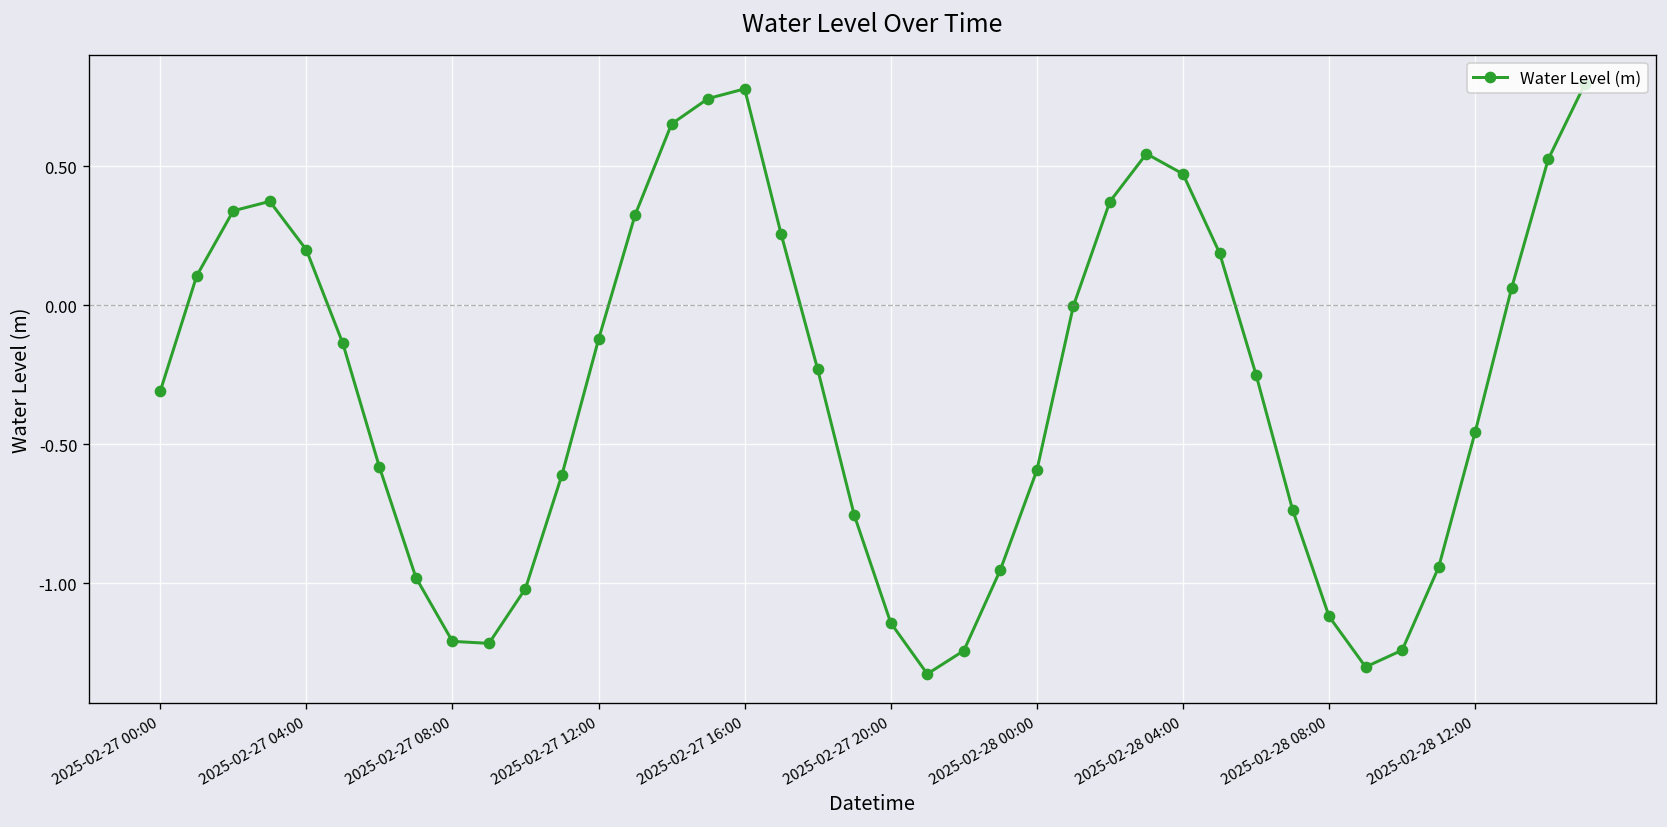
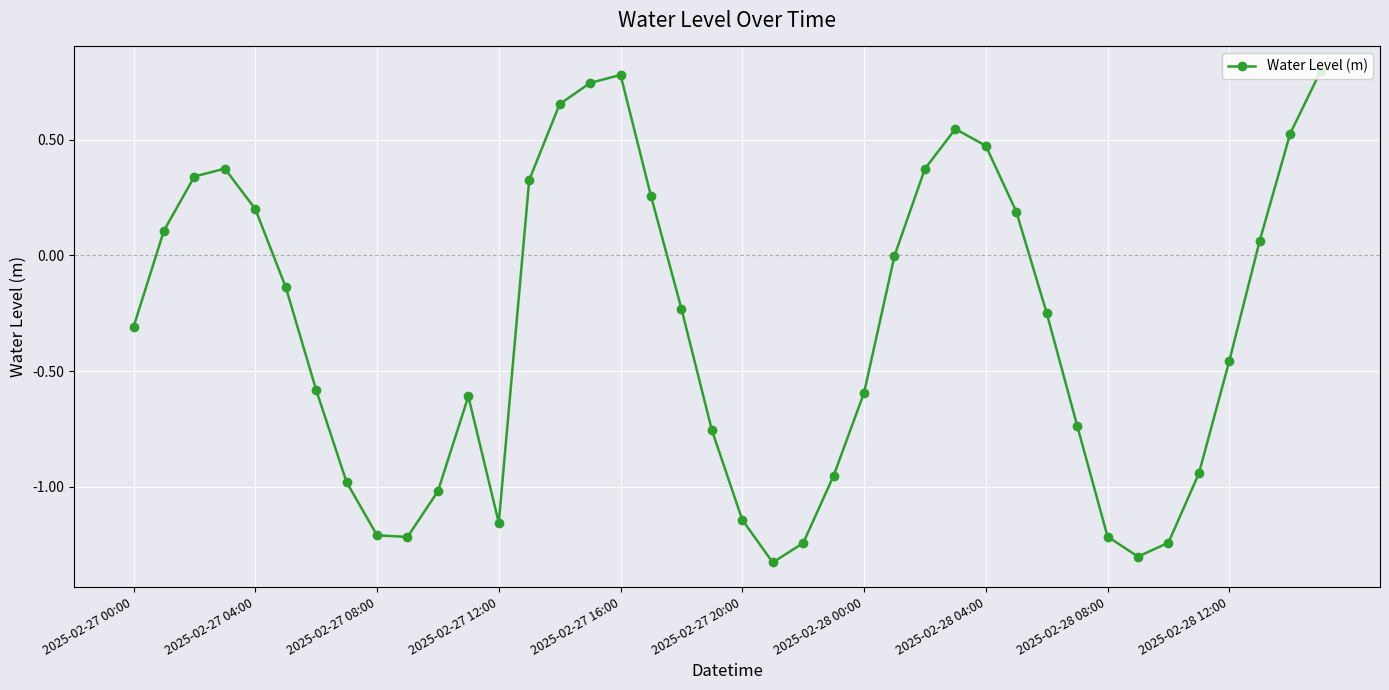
  {
    "2025-02-27 00:00": -0.31,
    "2025-02-27 04:00": 0.20,
    "2025-02-27 08:00": -1.21,
-   "2025-02-27 12:00": -0.12,
+   "2025-02-27 12:00": -1.15,
    "2025-02-27 16:00": 0.78,
    "2025-02-27 20:00": -1.14,
    "2025-02-28 00:00": -0.59,
    "2025-02-28 04:00": 0.47,
-   "2025-02-28 08:00": -1.12,
+   "2025-02-28 08:00": -1.21,
    "2025-02-28 12:00": -0.46
  }
